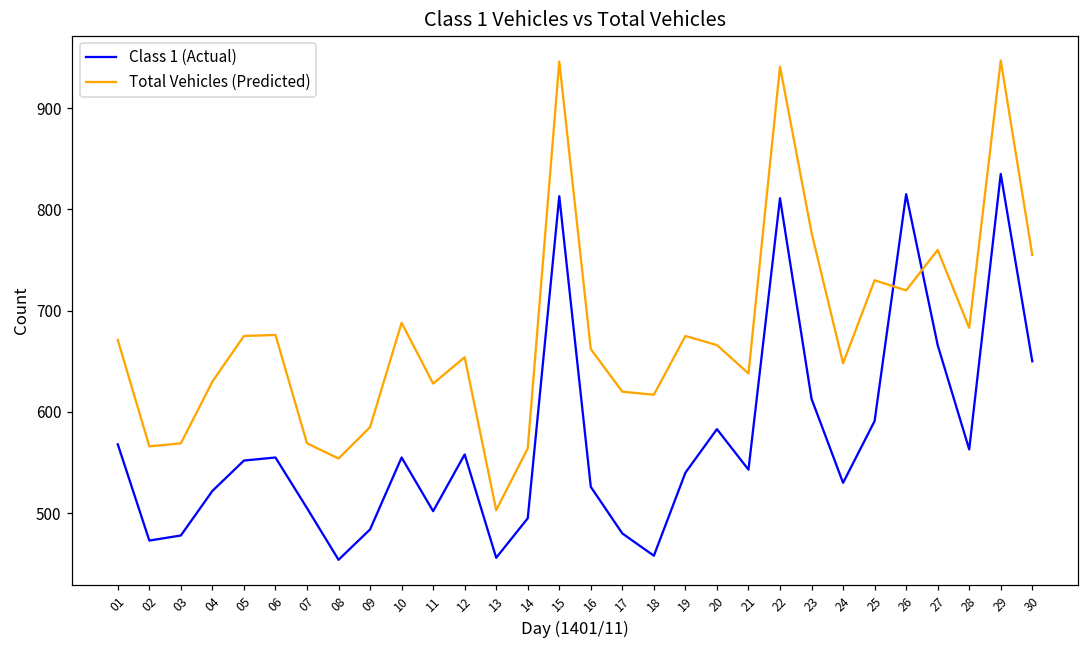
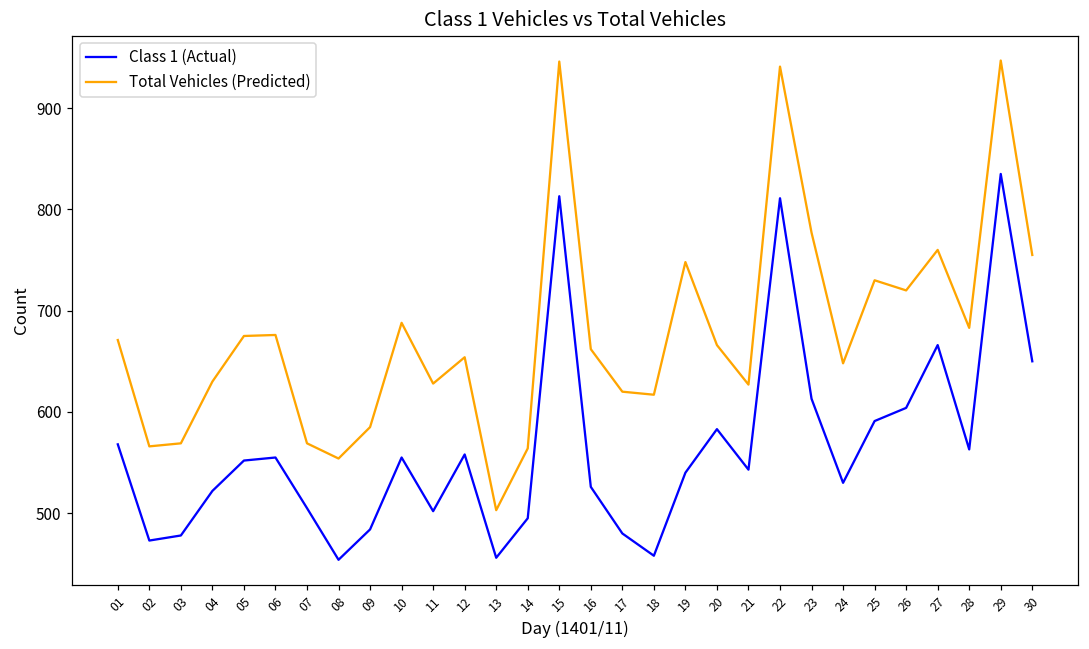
  {
    "Class 1 (Actual)": {
      "01": 570,
      "02": 470,
      "03": 480,
      "04": 520,
      "05": 550,
      "06": 560,
      "07": 510,
      "08": 450,
      "09": 480,
      "10": 560,
      "11": 500,
      "12": 560,
      "13": 460,
      "14": 500,
      "15": 810,
      "16": 530,
      "17": 480,
      "18": 460,
      "19": 540,
      "20": 580,
      "21": 540,
      "22": 810,
      "23": 610,
      "24": 530,
      "25": 590,
-     "26": 820,
+     "26": 600,
      "27": 670,
      "28": 560,
      "29": 840,
      "30": 650
    },
    "Total Vehicles (Predicted)": {
      "01": 670,
      "02": 570,
      "03": 570,
      "04": 630,
      "05": 680,
      "06": 680,
      "07": 570,
      "08": 550,
      "09": 590,
      "10": 690,
      "11": 630,
      "12": 650,
      "13": 500,
      "14": 560,
      "15": 950,
      "16": 660,
      "17": 620,
      "18": 620,
-     "19": 680,
+     "19": 750,
      "20": 670,
-     "21": 640,
+     "21": 630,
      "22": 940,
      "23": 780,
      "24": 650,
      "25": 730,
      "26": 720,
      "27": 760,
      "28": 680,
      "29": 950,
      "30": 760
    }
  }
